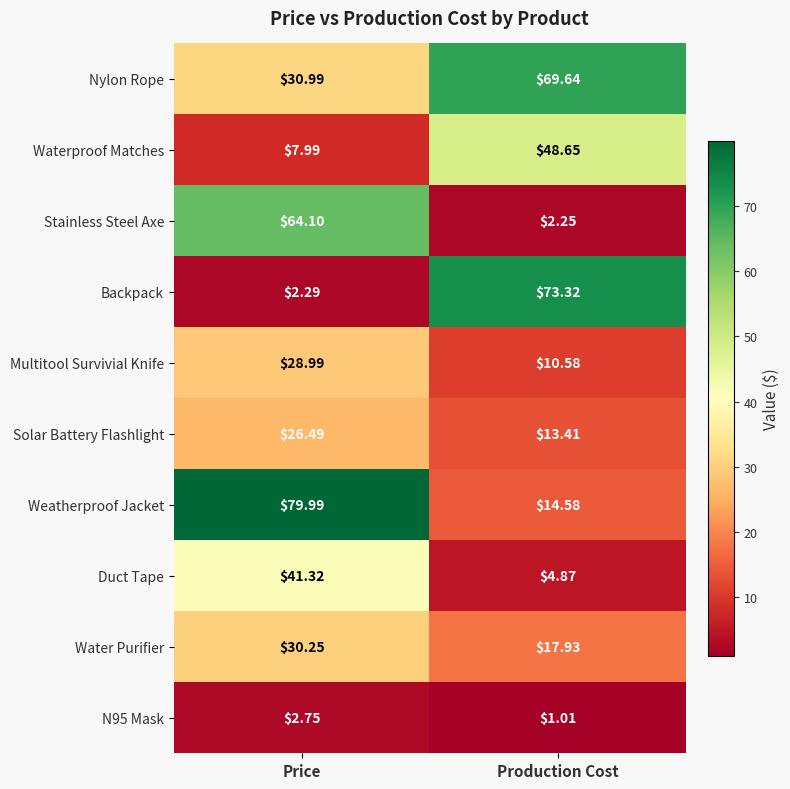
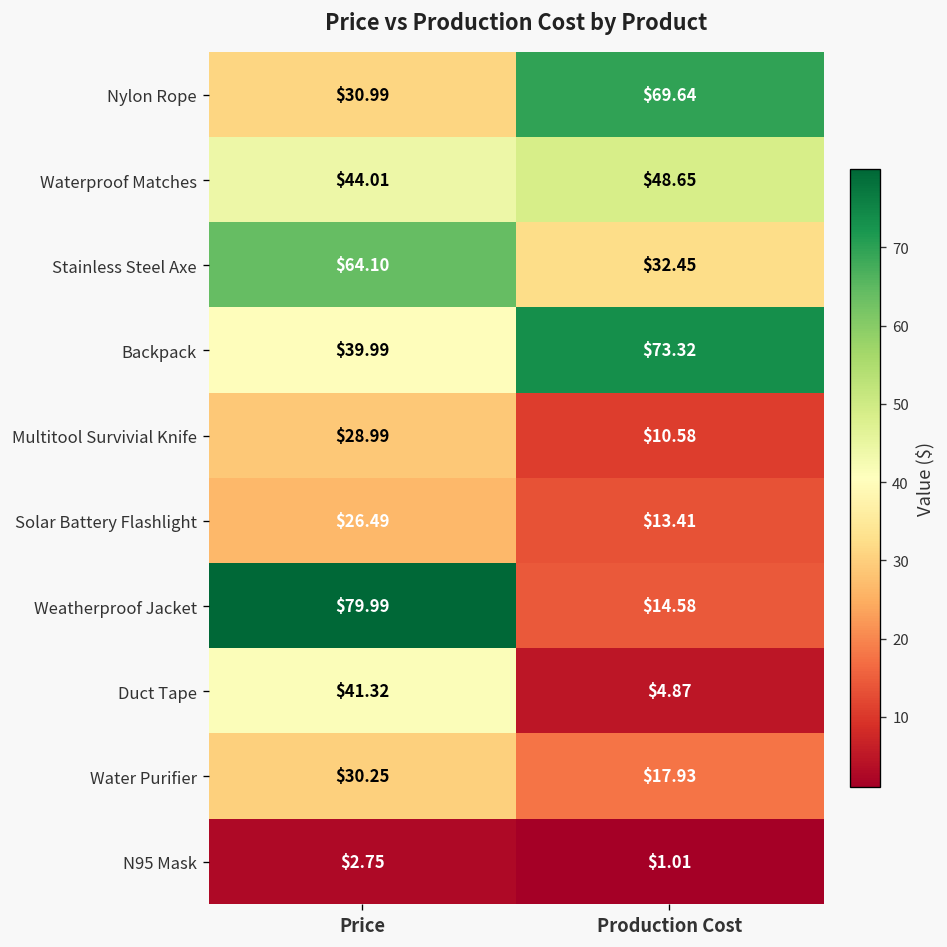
  {
    "Nylon Rope": {
      "Price": "$30.99",
      "Production Cost": "$69.64"
    },
    "Waterproof Matches": {
-     "Price": "$7.99",
+     "Price": "$44.01",
      "Production Cost": "$48.65"
    },
    "Stainless Steel Axe": {
      "Price": "$64.10",
-     "Production Cost": "$2.25"
+     "Production Cost": "$32.45"
    },
    "Backpack": {
-     "Price": "$2.29",
+     "Price": "$39.99",
      "Production Cost": "$73.32"
    },
    "Multitool Survivial Knife": {
      "Price": "$28.99",
      "Production Cost": "$10.58"
    },
    "Solar Battery Flashlight": {
      "Price": "$26.49",
      "Production Cost": "$13.41"
    },
    "Weatherproof Jacket": {
      "Price": "$79.99",
      "Production Cost": "$14.58"
    },
    "Duct Tape": {
      "Price": "$41.32",
      "Production Cost": "$4.87"
    },
    "Water Purifier": {
      "Price": "$30.25",
      "Production Cost": "$17.93"
    },
    "N95 Mask": {
      "Price": "$2.75",
      "Production Cost": "$1.01"
    }
  }
